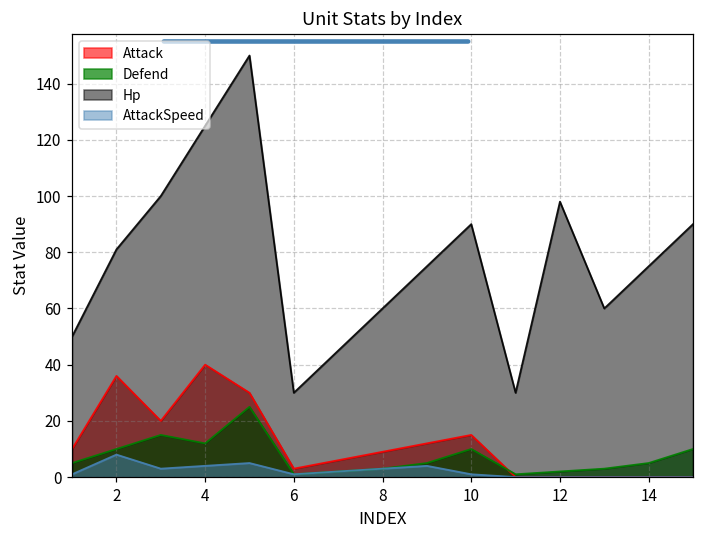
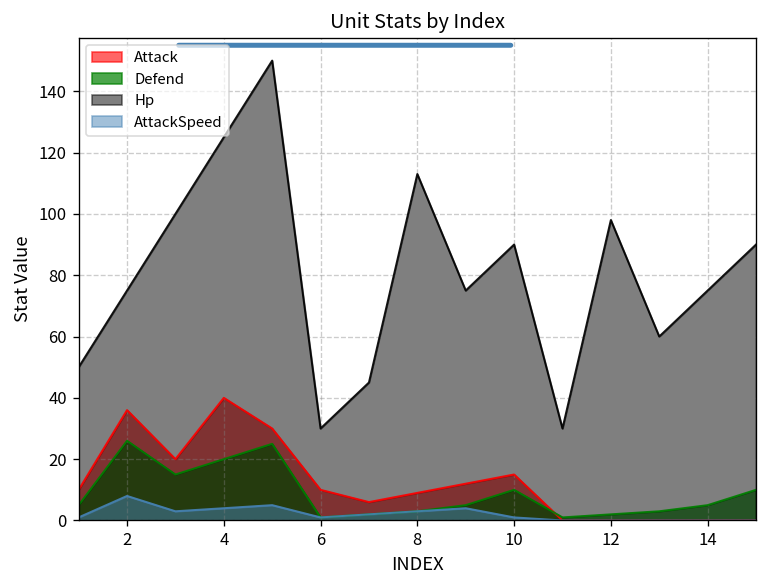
  {
    "Attack": {
      "2": 36,
      "4": 40,
-     "6": 3,
+     "6": 10,
      "8": 9,
      "10": 15
    },
    "Defend": {
-     "2": 10,
-     "4": 12,
+     "2": 26,
+     "4": 20,
      "10": 10,
      "12": 2,
      "14": 5
    },
    "Hp": {
-     "2": 81,
+     "2": 75,
      "6": 30,
-     "8": 60,
+     "8": 113,
      "10": 90,
      "12": 98,
      "14": 75
    },
    "AttackSpeed": {
      "2": 8,
      "4": 4,
      "10": 1
    }
  }
